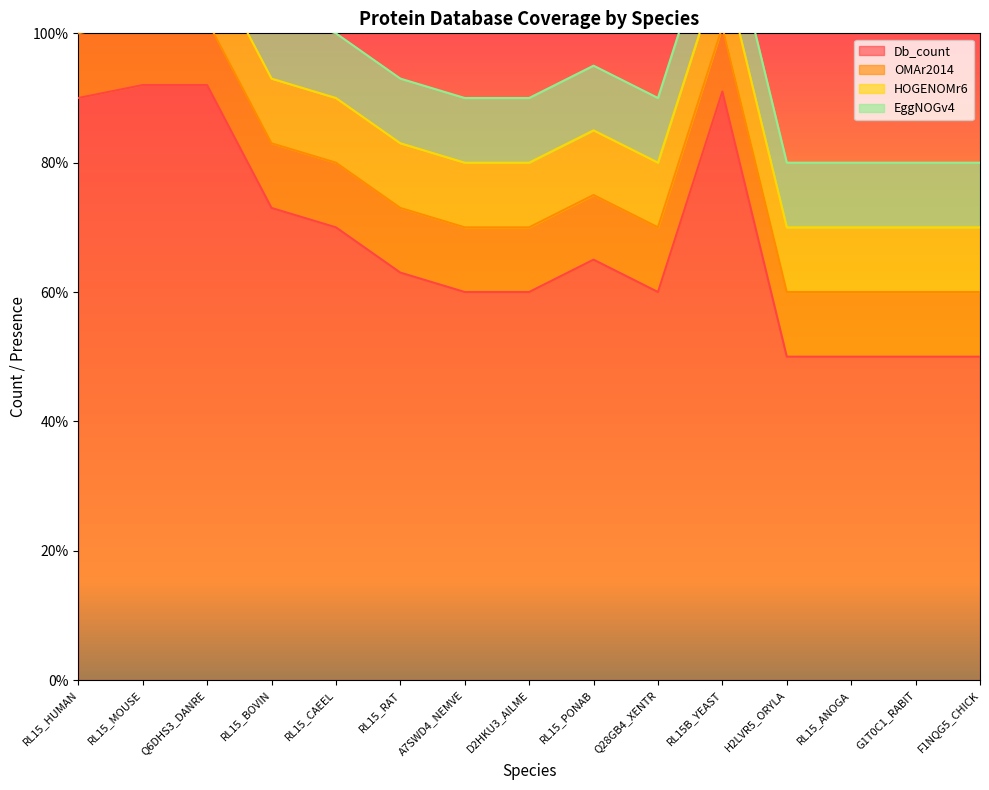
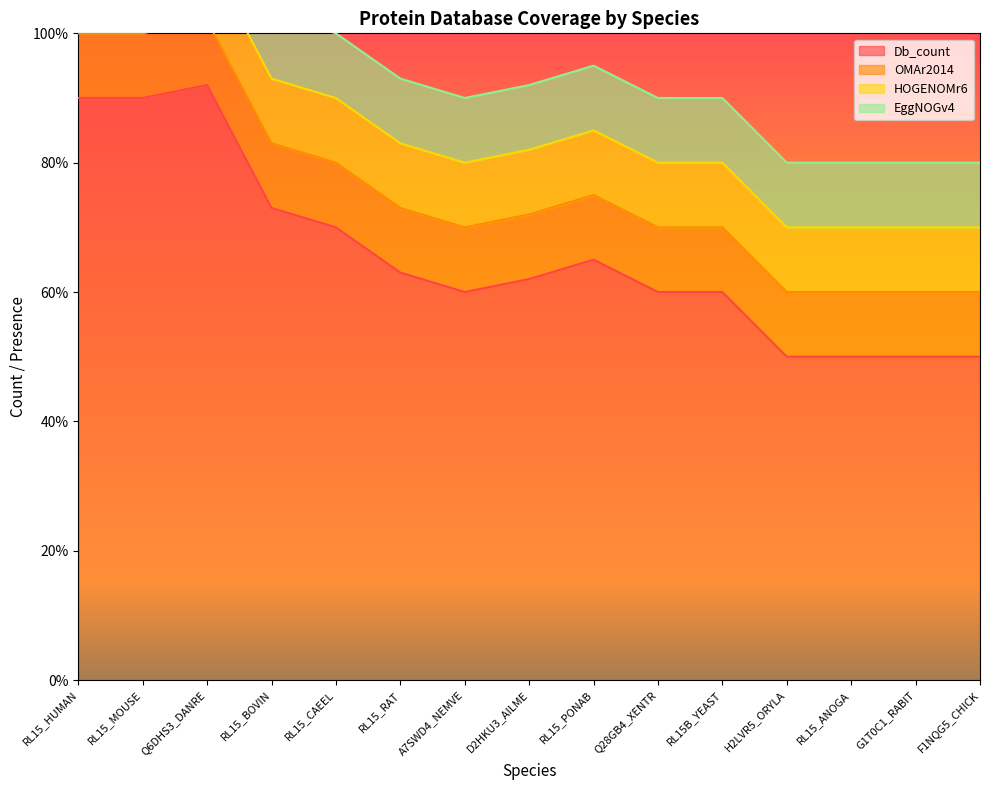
  {
    "Db_count": {
      "RL15_HUMAN": "90%",
-     "RL15_MOUSE": "92%",
+     "RL15_MOUSE": "90%",
      "Q6DHS3_DANRE": "92%",
      "RL15_BOVIN": "73%",
      "RL15_CAEEL": "70%",
      "RL15_RAT": "63%",
      "A7SWD4_NEMVE": "60%",
-     "D2HKU3_AILME": "60%",
+     "D2HKU3_AILME": "62%",
      "RL15_PONAB": "65%",
      "Q28GB4_XENTR": "60%",
-     "RL15B_YEAST": "91%",
+     "RL15B_YEAST": "60%",
      "H2LVR5_ORYLA": "50%",
      "RL15_ANOGA": "50%",
      "G1T0C1_RABIT": "50%",
      "F1NQG5_CHICK": "50%"
    },
    "OMAr2014": {
      "RL15_HUMAN": "10%",
      "RL15_BOVIN": "10%",
      "RL15_CAEEL": "10%",
      "RL15_RAT": "10%",
      "A7SWD4_NEMVE": "10%",
      "D2HKU3_AILME": "10%",
      "RL15_PONAB": "10%",
      "Q28GB4_XENTR": "10%",
      "H2LVR5_ORYLA": "10%",
      "RL15_ANOGA": "10%",
      "G1T0C1_RABIT": "10%",
      "F1NQG5_CHICK": "10%"
    },
    "HOGENOMr6": {
      "RL15_BOVIN": "10%",
      "RL15_CAEEL": "10%",
      "RL15_RAT": "10%",
      "A7SWD4_NEMVE": "10%",
      "D2HKU3_AILME": "10%",
      "RL15_PONAB": "10%",
      "Q28GB4_XENTR": "10%",
      "H2LVR5_ORYLA": "10%",
      "RL15_ANOGA": "10%",
      "G1T0C1_RABIT": "10%",
      "F1NQG5_CHICK": "10%"
    },
    "EggNOGv4": {
      "RL15_CAEEL": "10%",
      "RL15_RAT": "10%",
      "A7SWD4_NEMVE": "10%",
      "D2HKU3_AILME": "10%",
      "RL15_PONAB": "10%",
      "Q28GB4_XENTR": "10%",
      "H2LVR5_ORYLA": "10%",
      "RL15_ANOGA": "10%",
      "G1T0C1_RABIT": "10%",
      "F1NQG5_CHICK": "10%"
    }
  }
